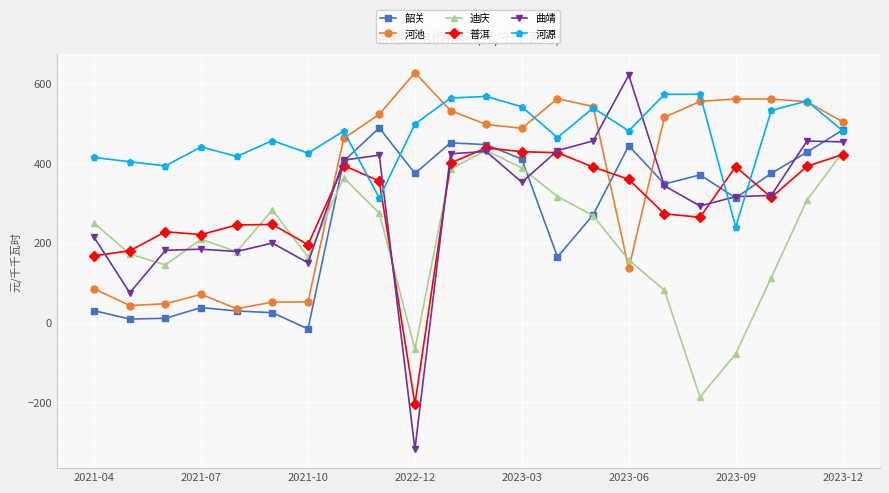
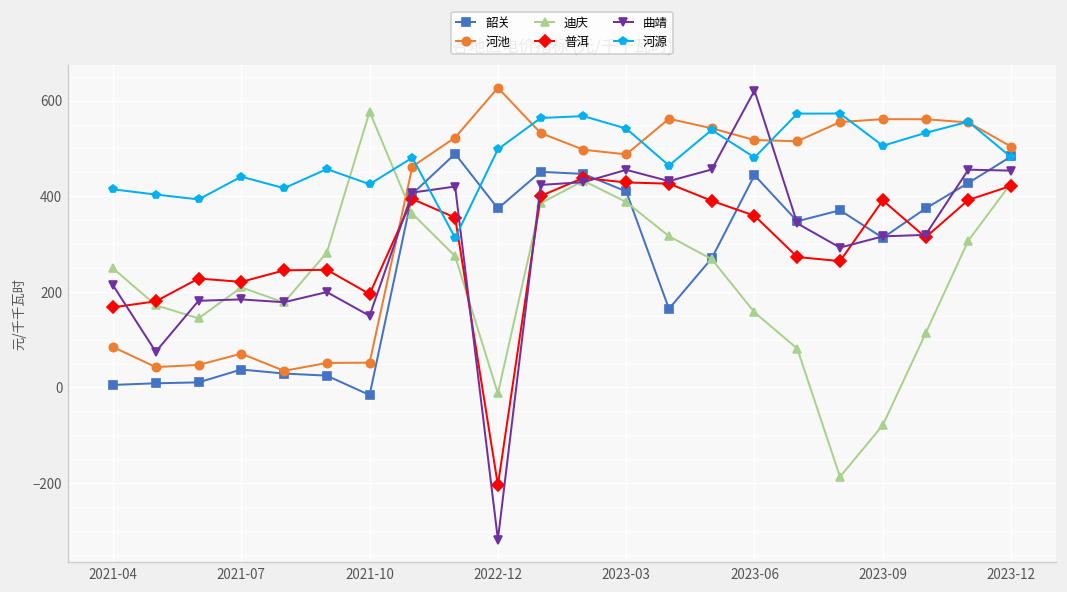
  {
    "韶关": {
-     "2021-04": 30,
+     "2021-04": 10,
      "2021-07": 40,
      "2021-10": -20,
      "2022-12": 370,
      "2023-03": 410,
      "2023-06": 440
    },
    "河池": {
      "2021-04": 80,
      "2021-07": 70,
      "2021-10": 50,
      "2022-12": 630,
      "2023-03": 490,
-     "2023-06": 140,
+     "2023-06": 520,
      "2023-09": 560,
      "2023-12": 500
    },
    "迪庆": {
      "2021-04": 250,
      "2021-07": 210,
-     "2021-10": 160,
-     "2022-12": -70,
+     "2021-10": 580,
+     "2022-12": -10,
      "2023-03": 390,
      "2023-06": 160,
      "2023-09": -80
    },
    "普洱": {
      "2021-04": 170,
      "2021-07": 220,
      "2021-10": 200,
      "2022-12": -200,
      "2023-03": 430,
      "2023-06": 360,
      "2023-09": 390
    },
    "曲靖": {
      "2021-04": 210,
      "2021-07": 180,
      "2021-10": 150,
      "2022-12": -320,
-     "2023-03": 350,
+     "2023-03": 460,
      "2023-06": 620,
      "2023-12": 450
    },
    "河源": {
      "2021-04": 410,
      "2021-07": 440,
      "2021-10": 430,
      "2022-12": 500,
      "2023-03": 540,
      "2023-06": 480,
-     "2023-09": 240
+     "2023-09": 510
    }
  }
